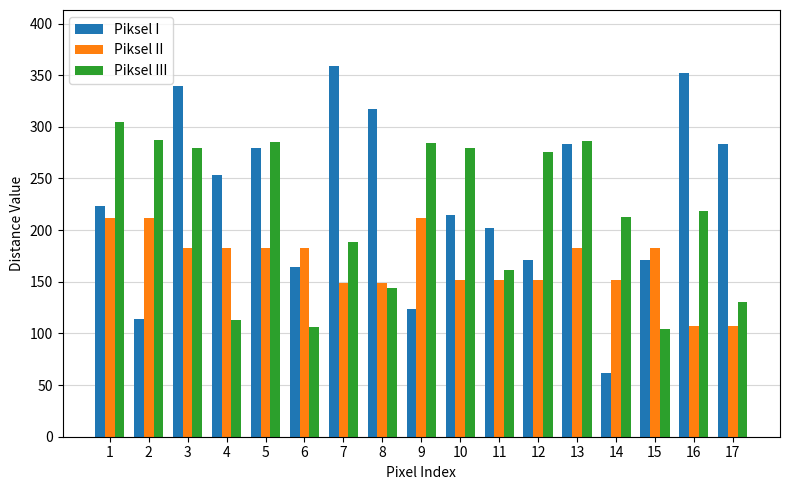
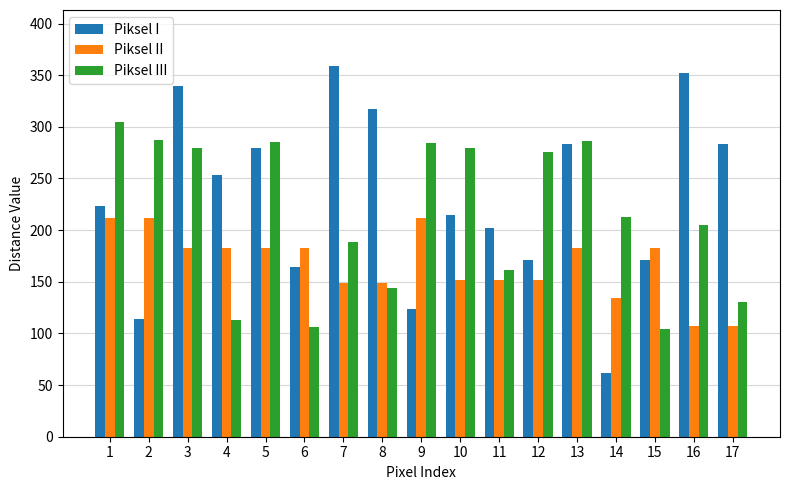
  {
    "Piksel I": {
      "1": 224,
      "2": 114,
      "3": 339,
      "4": 253,
      "5": 279,
      "6": 164,
      "7": 359,
      "8": 317,
      "9": 123,
      "10": 215,
      "11": 202,
      "12": 171,
      "13": 283,
      "14": 62,
      "15": 171,
      "16": 352,
      "17": 284
    },
    "Piksel II": {
      "1": 212,
      "2": 212,
      "3": 183,
      "4": 183,
      "5": 183,
      "6": 183,
      "7": 148,
      "8": 148,
      "9": 212,
      "10": 152,
      "11": 152,
      "12": 152,
      "13": 183,
-     "14": 152,
+     "14": 135,
      "15": 183,
      "16": 107,
      "17": 107
    },
    "Piksel III": {
      "1": 304,
      "2": 287,
      "3": 279,
      "4": 113,
      "5": 285,
      "6": 106,
      "7": 188,
      "8": 144,
      "9": 284,
      "10": 280,
      "11": 162,
      "12": 275,
      "13": 286,
      "14": 213,
      "15": 104,
-     "16": 218,
+     "16": 205,
      "17": 130
    }
  }
